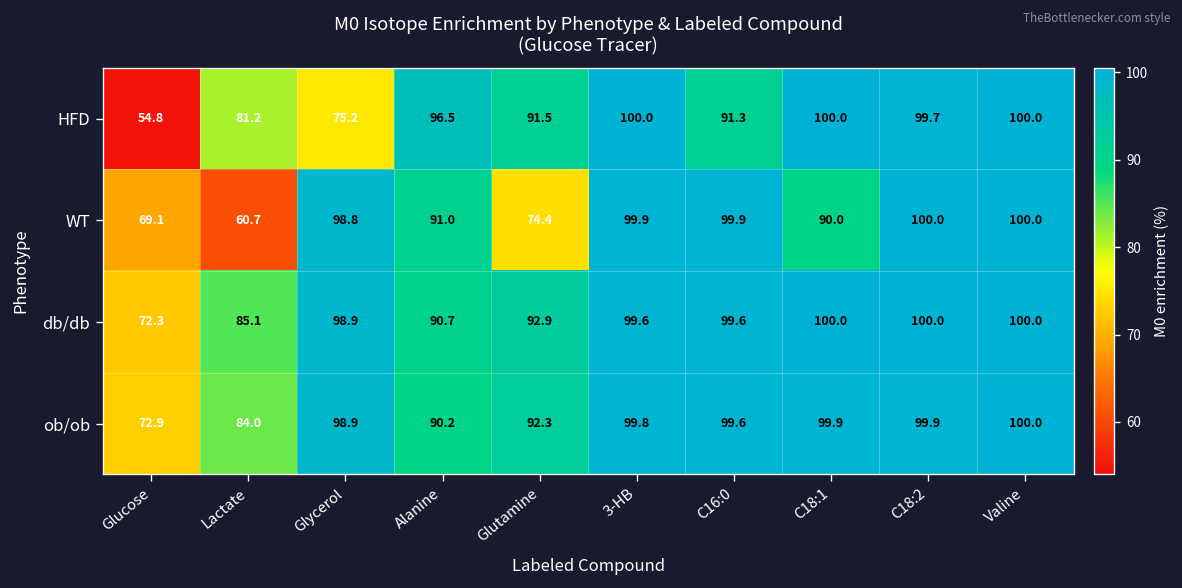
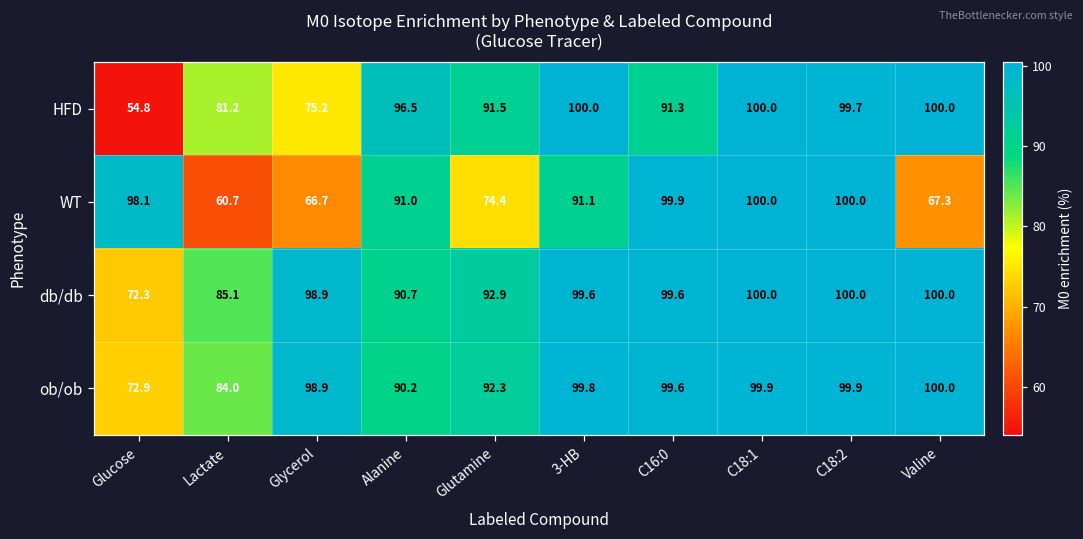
  {
    "HFD": {
      "Glucose": 54.8,
      "Lactate": 81.2,
      "Glycerol": 75.2,
      "Alanine": 96.5,
      "Glutamine": 91.5,
      "3-HB": 100.0,
      "C16:0": 91.3,
      "C18:1": 100.0,
      "C18:2": 99.7,
      "Valine": 100.0
    },
    "WT": {
-     "Glucose": 69.1,
+     "Glucose": 98.1,
      "Lactate": 60.7,
-     "Glycerol": 98.8,
+     "Glycerol": 66.7,
      "Alanine": 91.0,
      "Glutamine": 74.4,
-     "3-HB": 99.9,
+     "3-HB": 91.1,
      "C16:0": 99.9,
-     "C18:1": 90.0,
+     "C18:1": 100.0,
      "C18:2": 100.0,
-     "Valine": 100.0
+     "Valine": 67.3
    },
    "db/db": {
      "Glucose": 72.3,
      "Lactate": 85.1,
      "Glycerol": 98.9,
      "Alanine": 90.7,
      "Glutamine": 92.9,
      "3-HB": 99.6,
      "C16:0": 99.6,
      "C18:1": 100.0,
      "C18:2": 100.0,
      "Valine": 100.0
    },
    "ob/ob": {
      "Glucose": 72.9,
      "Lactate": 84.0,
      "Glycerol": 98.9,
      "Alanine": 90.2,
      "Glutamine": 92.3,
      "3-HB": 99.8,
      "C16:0": 99.6,
      "C18:1": 99.9,
      "C18:2": 99.9,
      "Valine": 100.0
    }
  }
